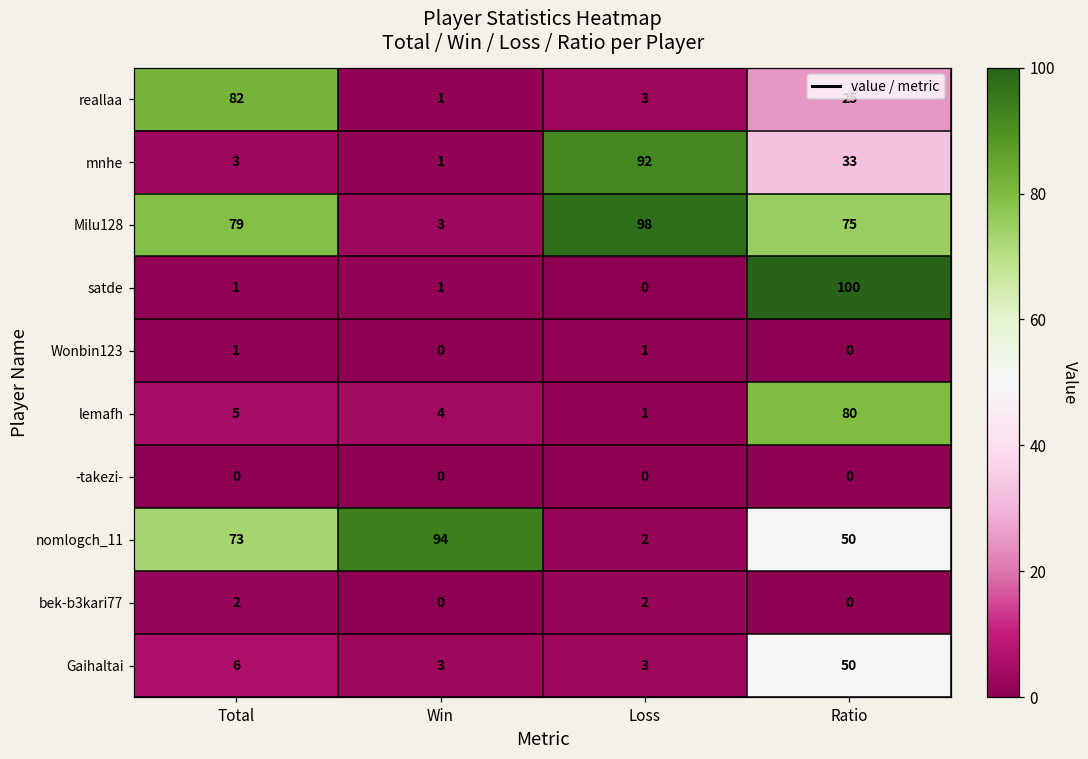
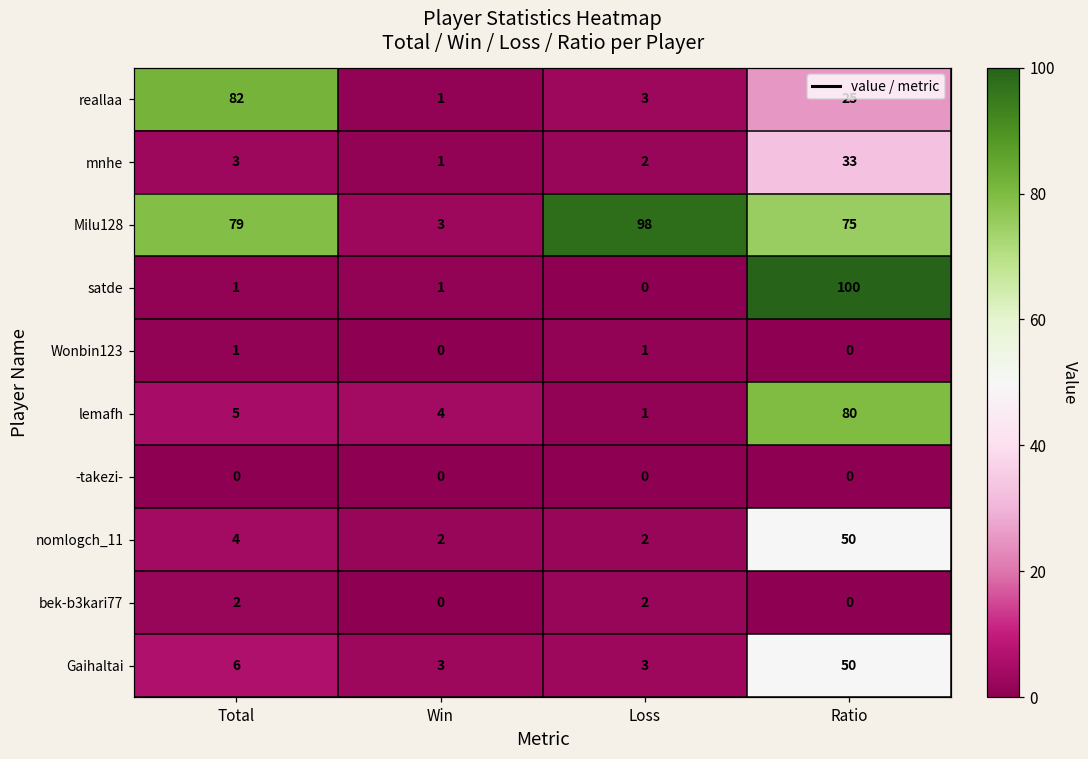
  {
    "reallaa": {
      "Total": 82,
      "Win": 1,
      "Loss": 3
    },
    "mnhe": {
      "Total": 3,
      "Win": 1,
-     "Loss": 92,
+     "Loss": 2,
      "Ratio": 33
    },
    "Milu128": {
      "Total": 79,
      "Win": 3,
      "Loss": 98,
      "Ratio": 75
    },
    "satde": {
      "Total": 1,
      "Win": 1,
      "Loss": 0,
      "Ratio": 100
    },
    "Wonbin123": {
      "Total": 1,
      "Win": 0,
      "Loss": 1,
      "Ratio": 0
    },
    "lemafh": {
      "Total": 5,
      "Win": 4,
      "Loss": 1,
      "Ratio": 80
    },
    "-takezi-": {
      "Total": 0,
      "Win": 0,
      "Loss": 0,
      "Ratio": 0
    },
    "nomlogch_11": {
-     "Total": 73,
-     "Win": 94,
+     "Total": 4,
+     "Win": 2,
      "Loss": 2,
      "Ratio": 50
    },
    "bek-b3kari77": {
      "Total": 2,
      "Win": 0,
      "Loss": 2,
      "Ratio": 0
    },
    "Gaihaltai": {
      "Total": 6,
      "Win": 3,
      "Loss": 3,
      "Ratio": 50
    }
  }
